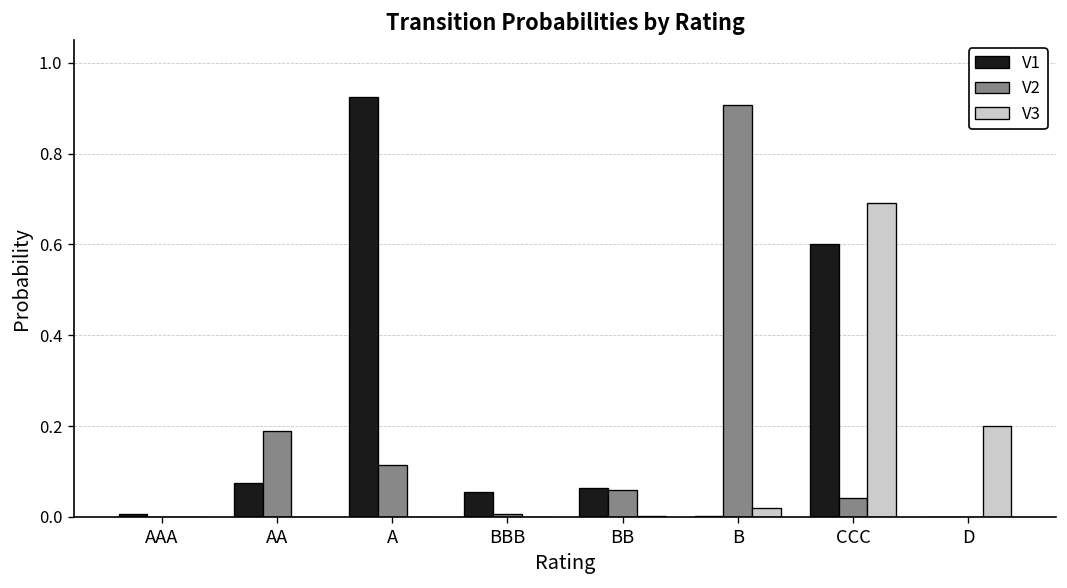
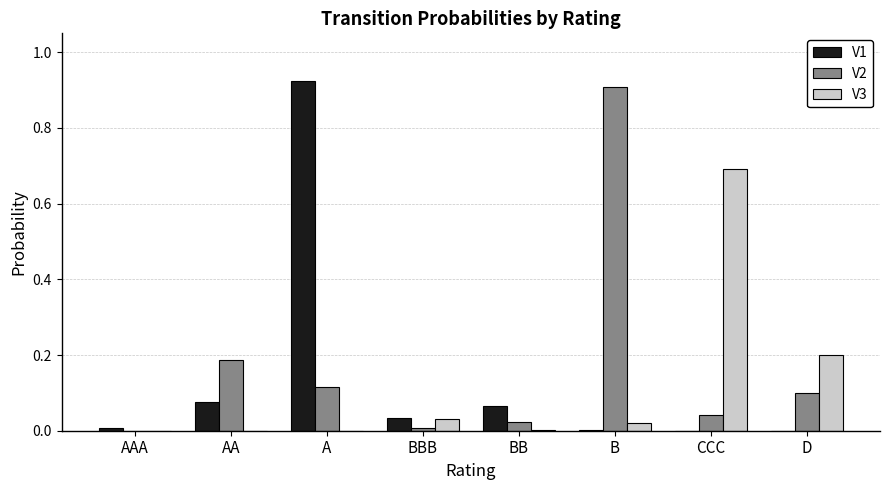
  {
    "V1": {
      "AA": 0.07,
      "A": 0.92,
-     "BBB": 0.06,
+     "BBB": 0.03,
      "BB": 0.06,
-     "CCC": 0.6,
+     "CCC": 0.0,
      "D": 0.00
    },
    "V2": {
      "AAA": 0.00,
      "AA": 0.19,
      "A": 0.11,
      "BBB": 0.01,
-     "BB": 0.06,
+     "BB": 0.02,
      "B": 0.91,
      "CCC": 0.04,
-     "D": 0.0
+     "D": 0.1
    },
    "V3": {
      "AAA": 0.00,
      "AA": 0.00,
-     "BBB": 0.00,
+     "BBB": 0.03,
      "B": 0.02,
      "CCC": 0.69,
      "D": 0.20
    }
  }
